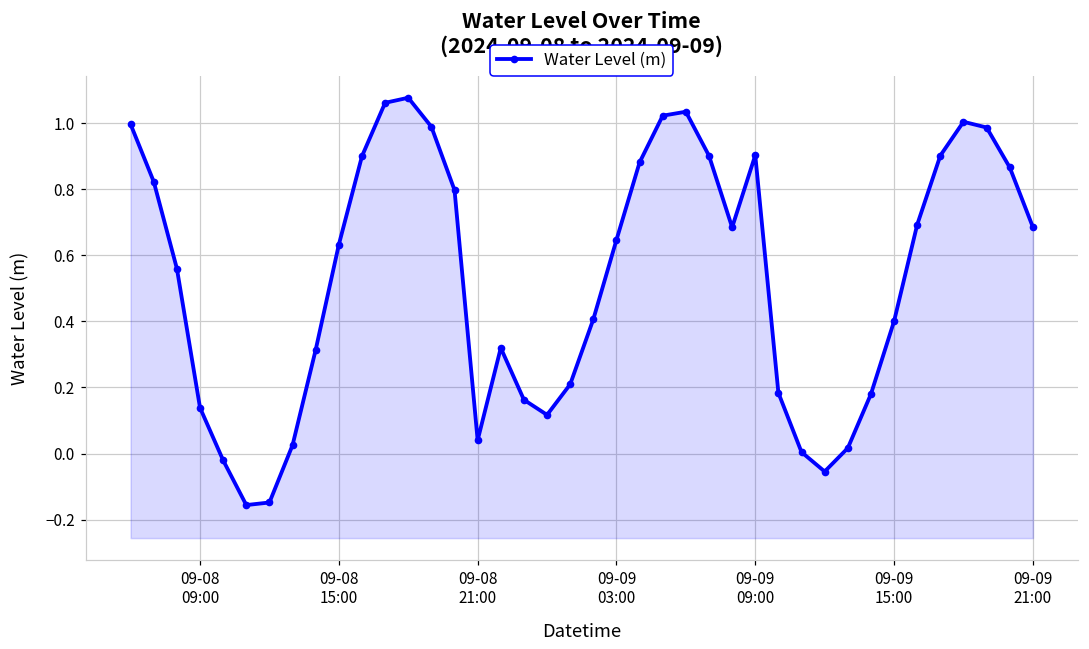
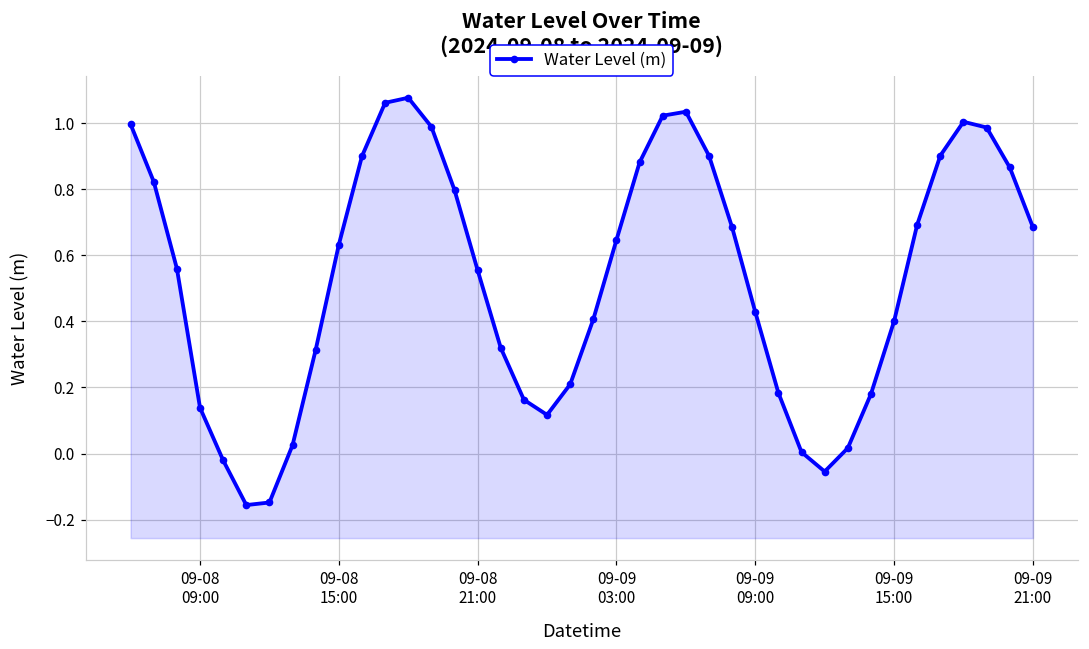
  {
    "09-08 09:00": 0.14,
    "09-08 15:00": 0.63,
-   "09-08 21:00": 0.04,
+   "09-08 21:00": 0.56,
    "09-09 03:00": 0.65,
-   "09-09 09:00": 0.90,
+   "09-09 09:00": 0.43,
    "09-09 15:00": 0.40,
    "09-09 21:00": 0.69
  }
